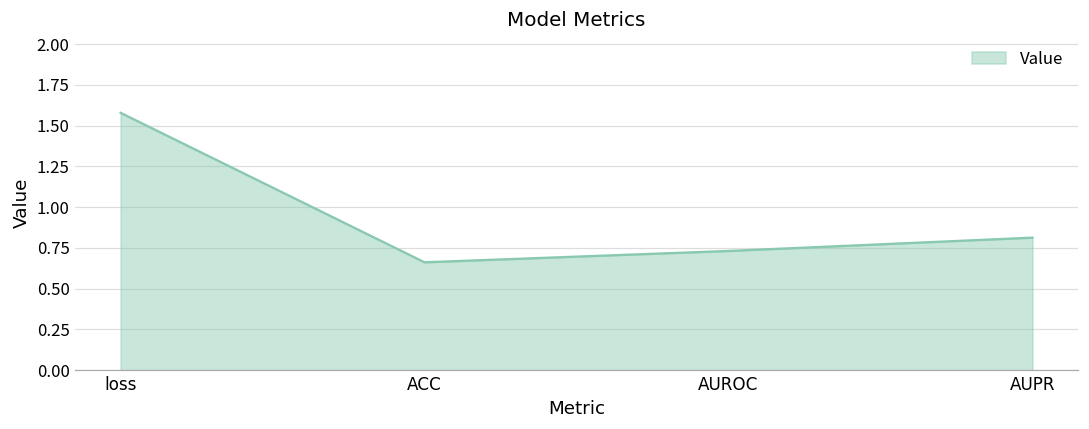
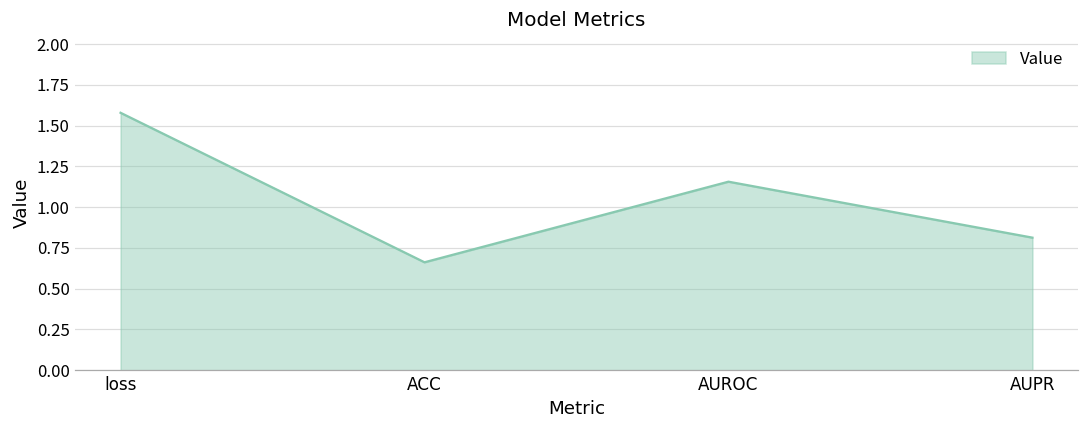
  {
    "loss": 1.58,
    "ACC": 0.66,
-   "AUROC": 0.73,
+   "AUROC": 1.16,
    "AUPR": 0.81
  }
